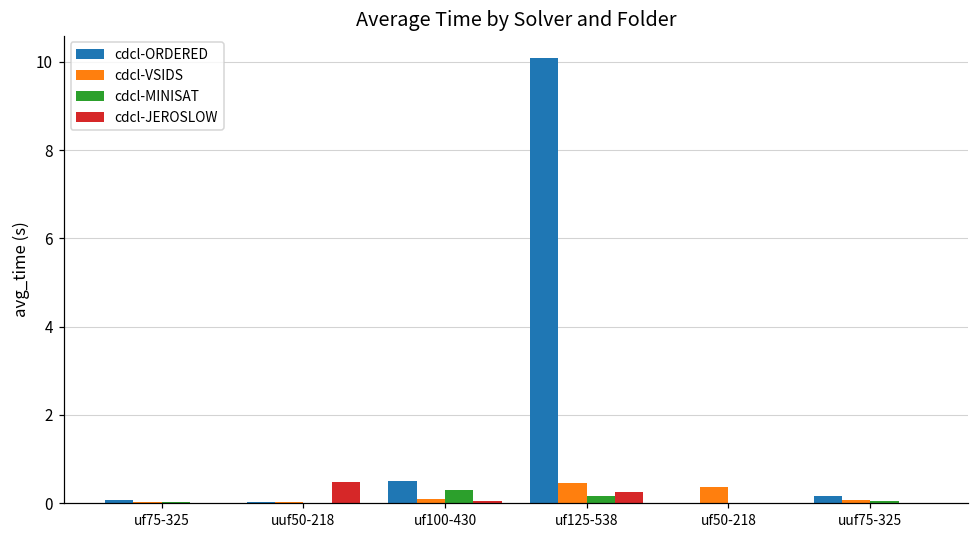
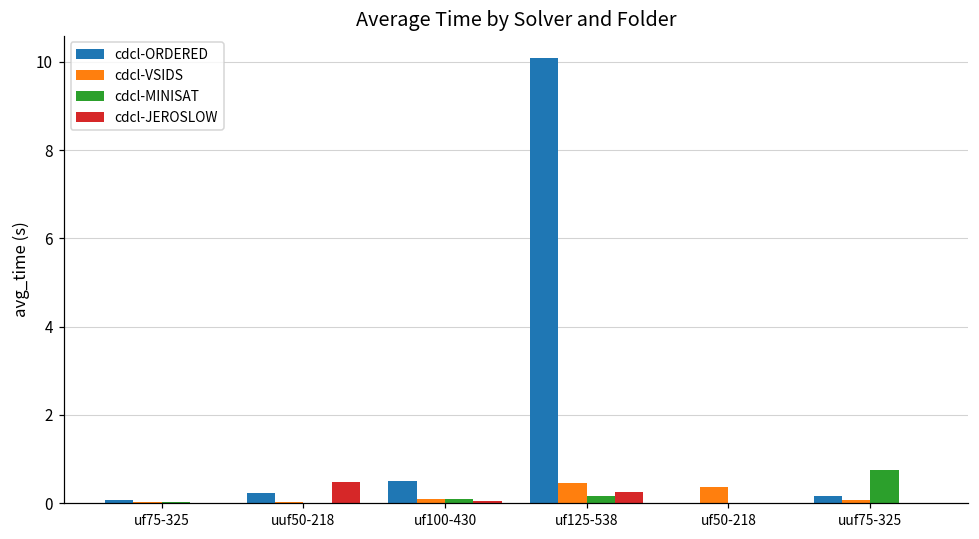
  {
    "cdcl-ORDERED": {
      "uf75-325": 0.1,
-     "uuf50-218": 0.0,
+     "uuf50-218": 0.2,
      "uf100-430": 0.5,
      "uf125-538": 10.1,
      "uuf75-325": 0.2
    },
    "cdcl-VSIDS": {
      "uf100-430": 0.1,
      "uf125-538": 0.4,
      "uf50-218": 0.4,
      "uuf75-325": 0.1
    },
    "cdcl-MINISAT": {
-     "uf100-430": 0.3,
+     "uf100-430": 0.1,
      "uf125-538": 0.2,
-     "uuf75-325": 0.0
+     "uuf75-325": 0.8
    },
    "cdcl-JEROSLOW": {
      "uuf50-218": 0.5,
      "uf125-538": 0.3,
      "uf50-218": 0.0,
      "uuf75-325": 0.0
    }
  }
